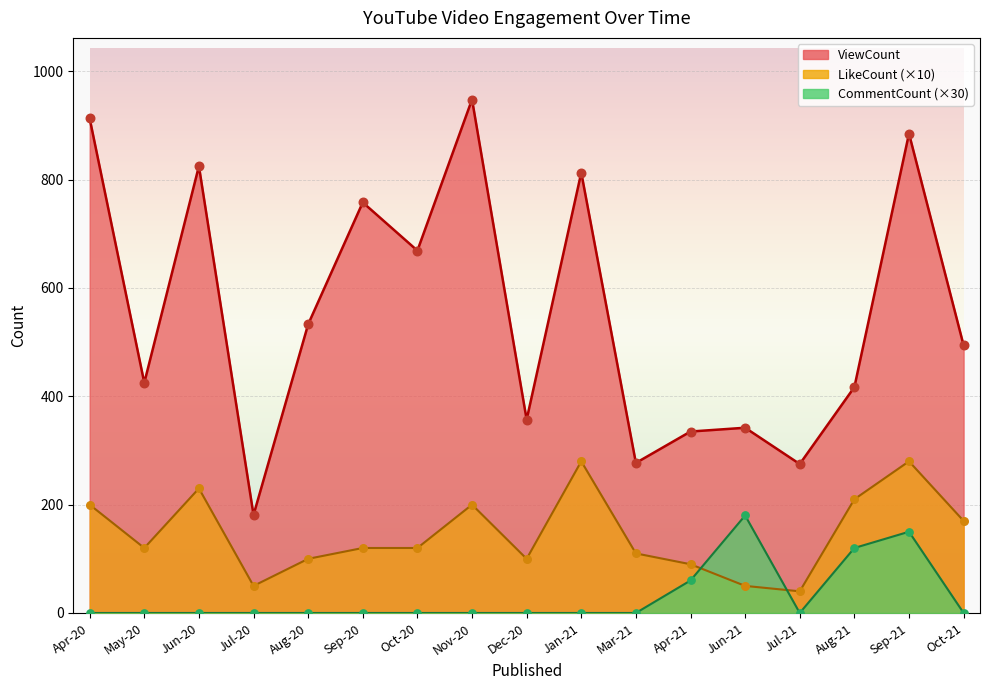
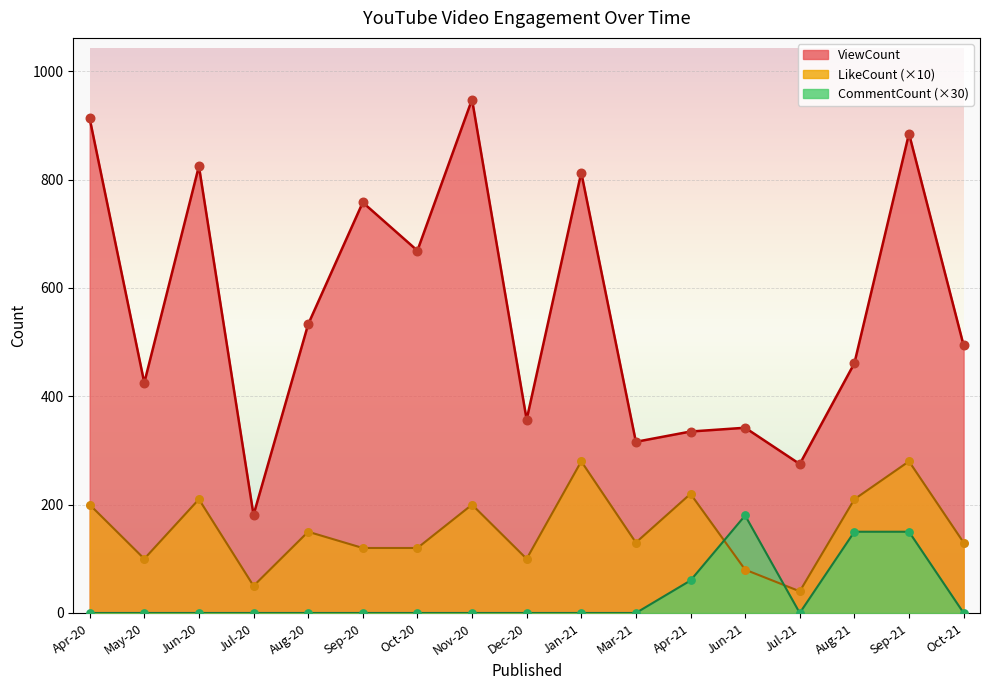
  {
    "ViewCount": {
      "Apr-20": 910,
      "May-20": 430,
      "Jun-20": 830,
      "Jul-20": 180,
      "Aug-20": 530,
      "Sep-20": 760,
      "Oct-20": 670,
      "Nov-20": 950,
      "Dec-20": 360,
      "Jan-21": 810,
-     "Mar-21": 280,
+     "Mar-21": 320,
      "Apr-21": 340,
      "Jun-21": 340,
      "Jul-21": 280,
-     "Aug-21": 420,
+     "Aug-21": 460,
      "Sep-21": 890,
      "Oct-21": 490
    },
    "LikeCount (×10)": {
      "Apr-20": 200,
-     "May-20": 120,
-     "Jun-20": 230,
+     "May-20": 100,
+     "Jun-20": 210,
      "Jul-20": 50,
-     "Aug-20": 100,
+     "Aug-20": 150,
      "Sep-20": 120,
      "Oct-20": 120,
      "Nov-20": 200,
      "Dec-20": 100,
      "Jan-21": 280,
-     "Mar-21": 110,
-     "Apr-21": 90,
-     "Jun-21": 50,
+     "Mar-21": 130,
+     "Apr-21": 220,
+     "Jun-21": 80,
      "Jul-21": 40,
      "Aug-21": 210,
      "Sep-21": 280,
-     "Oct-21": 170
+     "Oct-21": 130
    },
    "CommentCount (×30)": {
      "Apr-20": 0,
      "May-20": 0,
      "Jun-20": 0,
      "Jul-20": 0,
      "Aug-20": 0,
      "Sep-20": 0,
      "Oct-20": 0,
      "Nov-20": 0,
      "Dec-20": 0,
      "Jan-21": 0,
      "Mar-21": 0,
      "Apr-21": 60,
      "Jun-21": 180,
      "Jul-21": 0,
-     "Aug-21": 120,
+     "Aug-21": 150,
      "Sep-21": 150,
      "Oct-21": 0
    }
  }
